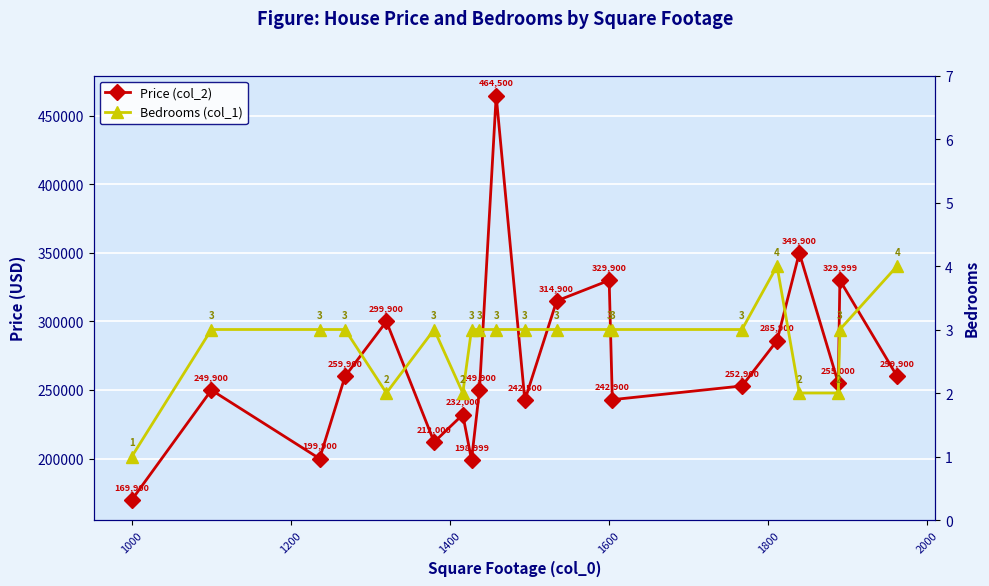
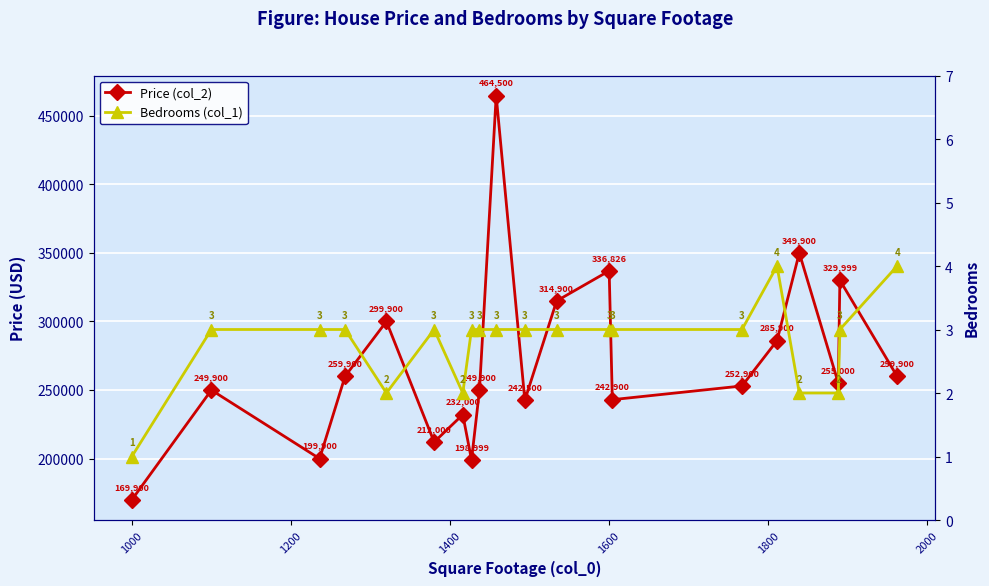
  {
    "Price (col_2)": {
      "1000": "169,900",
-     "1600": "329,900"
+     "1600": "336,826"
    },
    "Bedrooms (col_1)": {
      "1000": "1"
    }
  }
